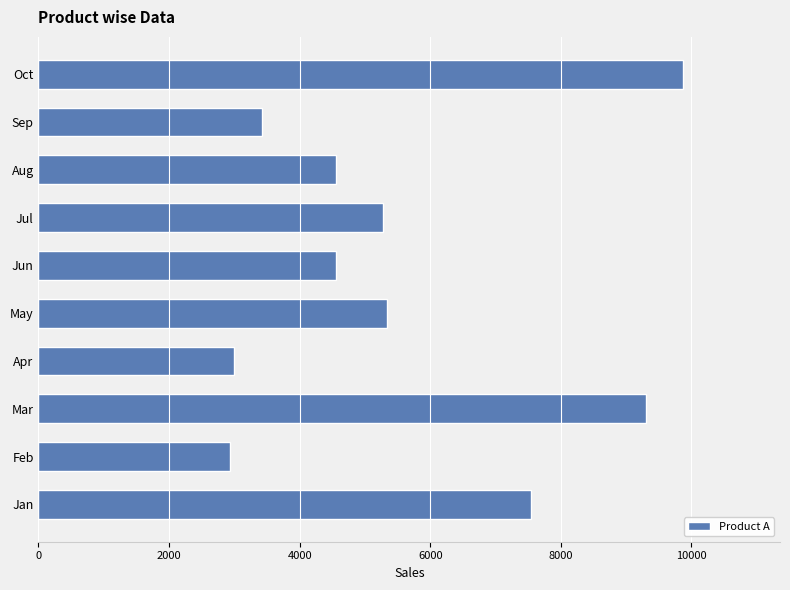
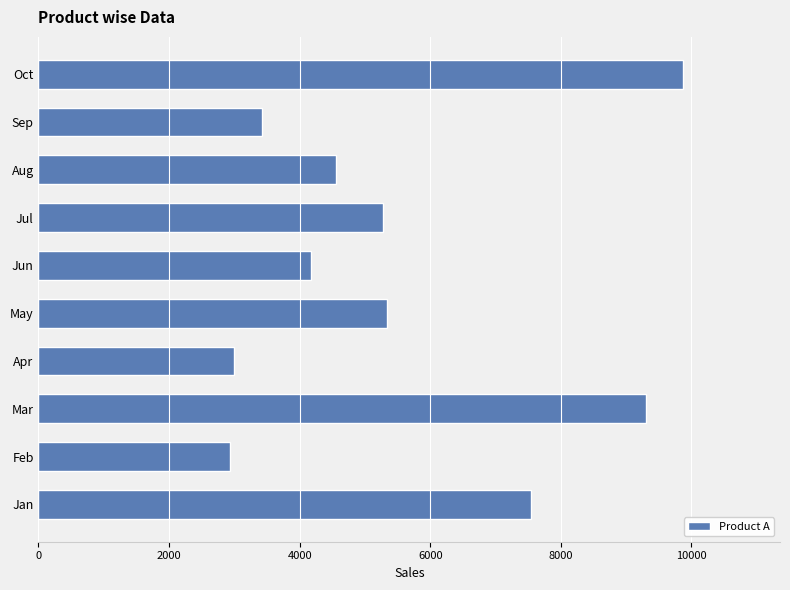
  {
    "Oct": 9900,
    "Sep": 3400,
    "Aug": 4600,
    "Jul": 5300,
-   "Jun": 4600,
+   "Jun": 4200,
    "May": 5300,
    "Apr": 3000,
    "Mar": 9300,
    "Feb": 2900,
    "Jan": 7500
  }
